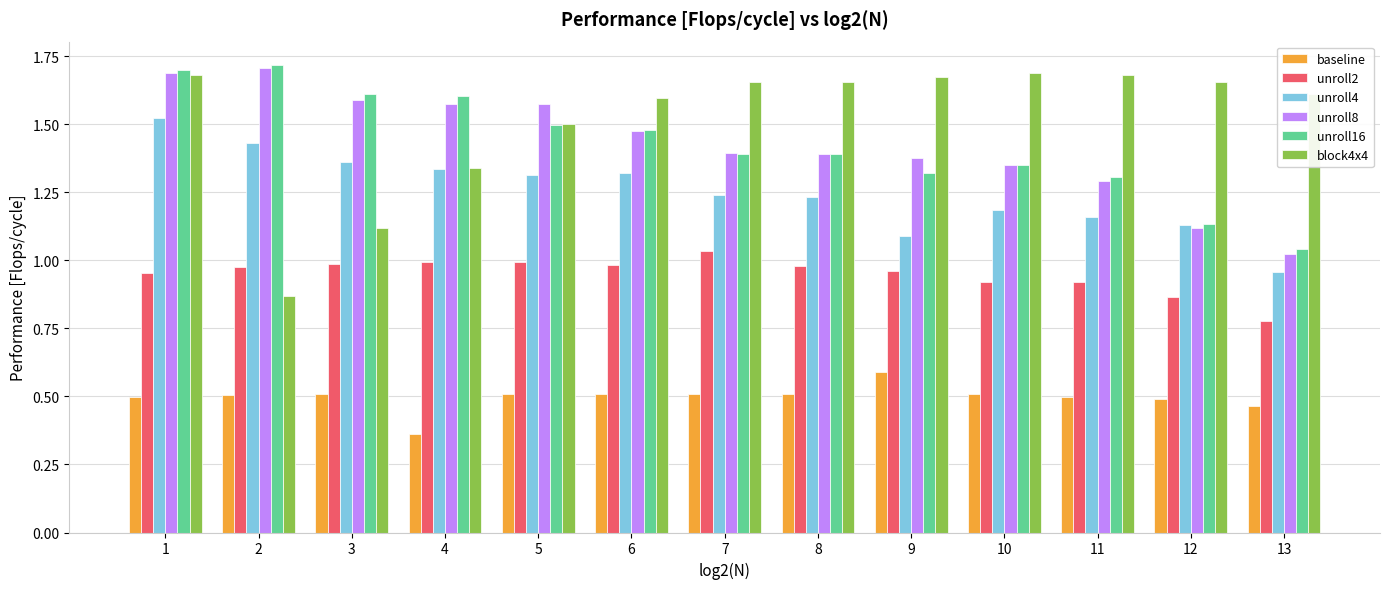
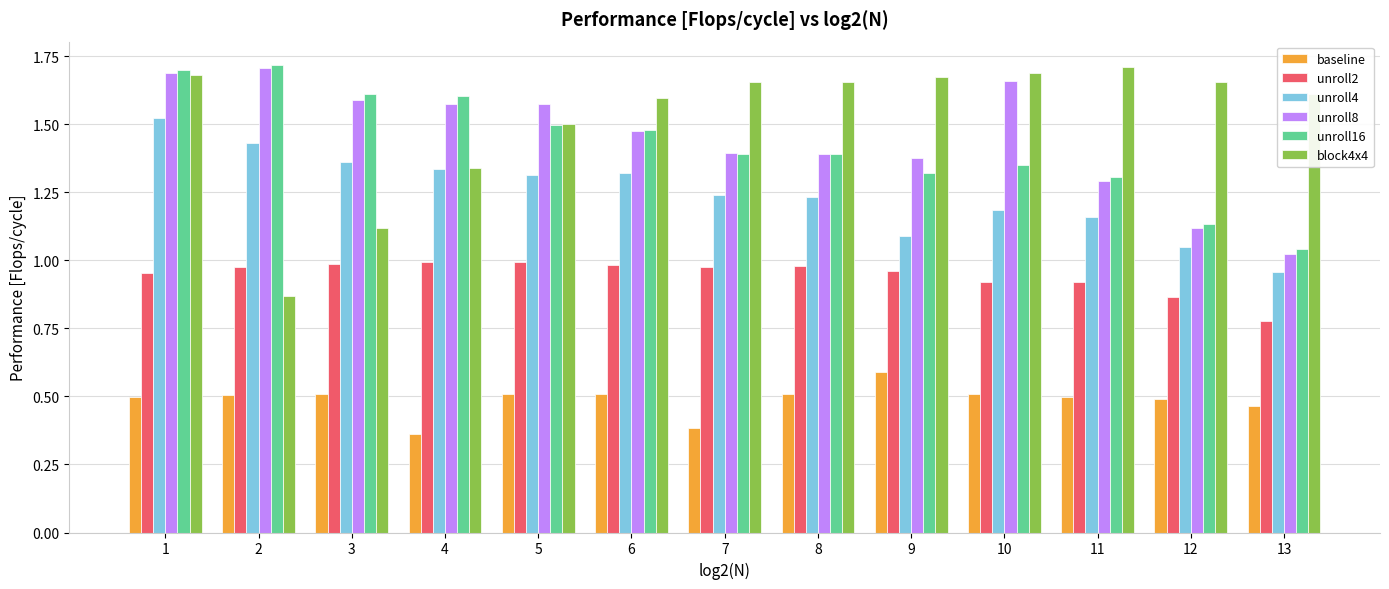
  {
    "baseline": {
      "1": 0.50,
      "2": 0.51,
      "3": 0.51,
      "4": 0.36,
      "5": 0.51,
      "6": 0.51,
-     "7": 0.51,
+     "7": 0.38,
      "8": 0.51,
      "9": 0.59,
      "10": 0.51,
      "11": 0.50,
      "12": 0.49,
      "13": 0.47
    },
    "unroll2": {
      "1": 0.95,
      "2": 0.98,
      "3": 0.99,
      "4": 0.99,
      "5": 0.99,
      "6": 0.98,
-     "7": 1.03,
+     "7": 0.97,
      "8": 0.98,
      "9": 0.96,
      "10": 0.92,
      "11": 0.92,
      "12": 0.86,
      "13": 0.78
    },
    "unroll4": {
      "1": 1.52,
      "2": 1.43,
      "3": 1.36,
      "4": 1.34,
      "5": 1.31,
      "6": 1.32,
      "7": 1.24,
      "8": 1.23,
      "9": 1.09,
      "10": 1.19,
      "11": 1.16,
-     "12": 1.13,
+     "12": 1.05,
      "13": 0.96
    },
    "unroll8": {
      "1": 1.69,
      "2": 1.71,
      "3": 1.59,
      "4": 1.58,
      "5": 1.58,
      "6": 1.48,
      "7": 1.40,
      "8": 1.39,
      "9": 1.38,
-     "10": 1.35,
+     "10": 1.66,
      "11": 1.29,
      "12": 1.12,
      "13": 1.02
    },
    "unroll16": {
      "1": 1.70,
      "2": 1.72,
      "3": 1.61,
      "4": 1.60,
      "5": 1.50,
      "6": 1.48,
      "7": 1.39,
      "8": 1.39,
      "9": 1.32,
      "10": 1.35,
      "11": 1.31,
      "12": 1.13,
      "13": 1.04
    },
    "block4x4": {
      "1": 1.68,
      "2": 0.87,
      "3": 1.12,
      "4": 1.34,
      "5": 1.50,
      "6": 1.60,
      "7": 1.66,
      "8": 1.66,
      "9": 1.67,
      "10": 1.69,
-     "11": 1.68,
+     "11": 1.71,
      "12": 1.66
    }
  }
